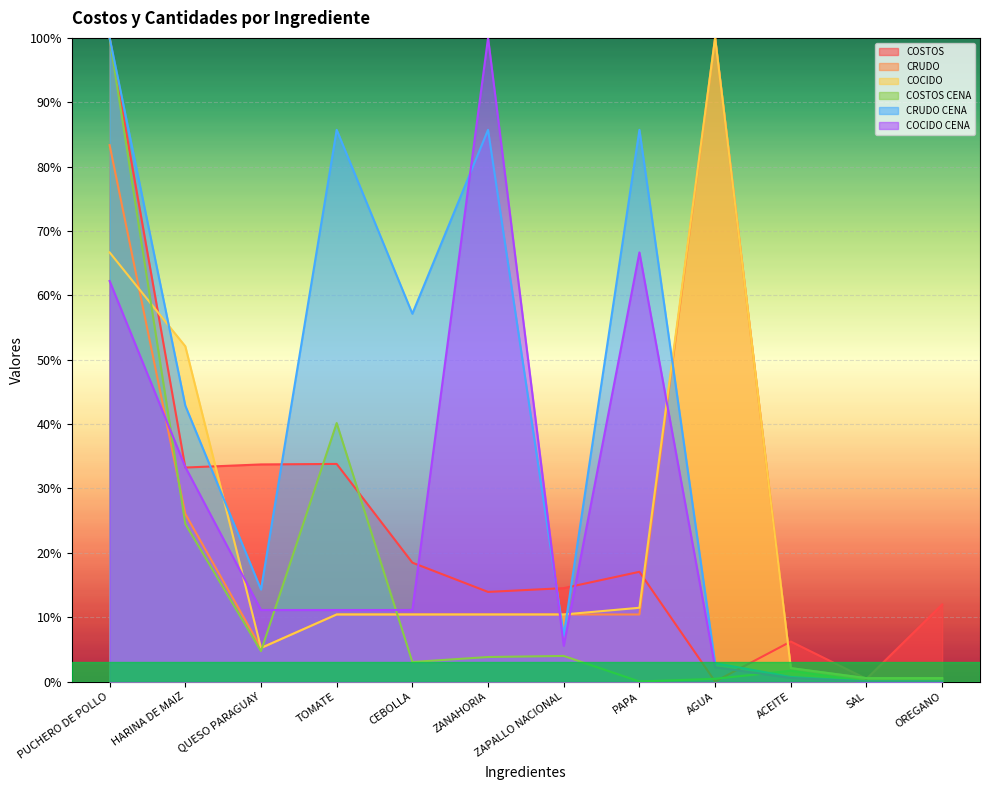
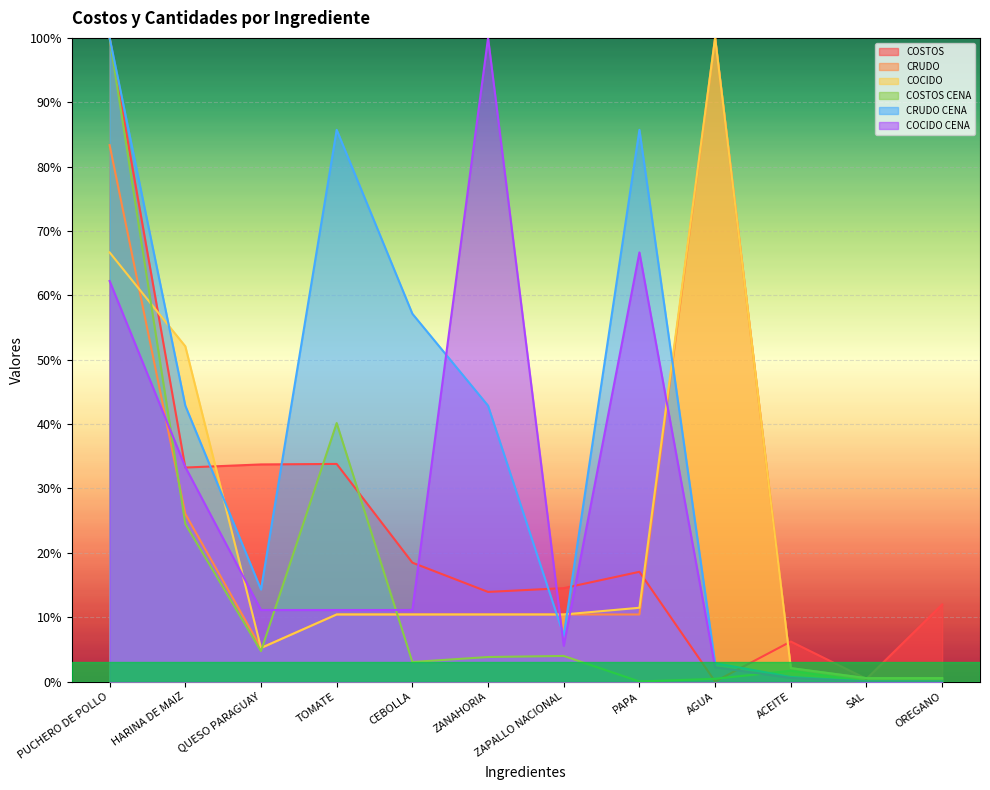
  {
    "COSTOS CENA": {
      "HARINA DE MAIZ": "24%",
      "QUESO PARAGUAY": "5%",
      "TOMATE": "40%",
      "CEBOLLA": "3%",
      "ZANAHORIA": "4%",
      "ZAPALLO NACIONAL": "4%"
    },
    "CRUDO CENA": {
      "HARINA DE MAIZ": "43%",
      "QUESO PARAGUAY": "14%",
      "TOMATE": "86%",
      "CEBOLLA": "57%",
-     "ZANAHORIA": "86%",
+     "ZANAHORIA": "43%",
      "ZAPALLO NACIONAL": "7%",
      "PAPA": "86%"
    },
    "COCIDO CENA": {
      "PUCHERO DE POLLO": "62%",
      "QUESO PARAGUAY": "11%",
      "TOMATE": "11%",
      "CEBOLLA": "11%",
      "ZANAHORIA": "100%",
      "ZAPALLO NACIONAL": "6%",
      "PAPA": "67%"
    }
  }
